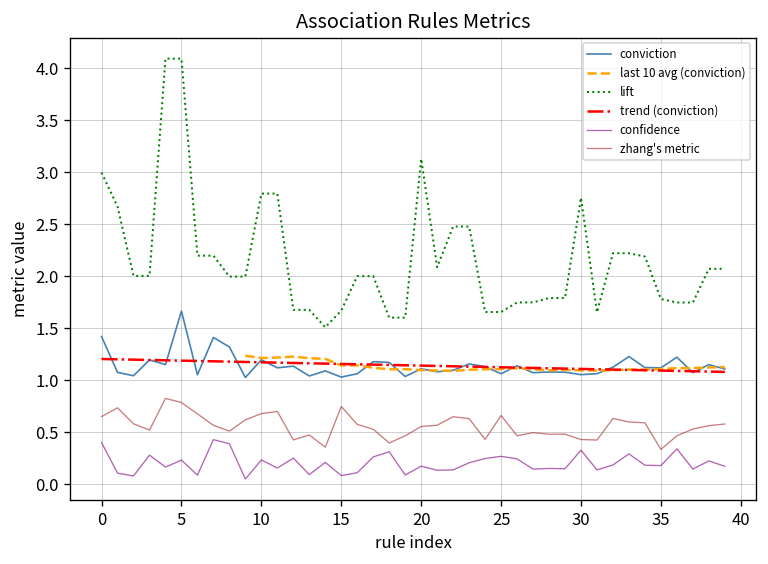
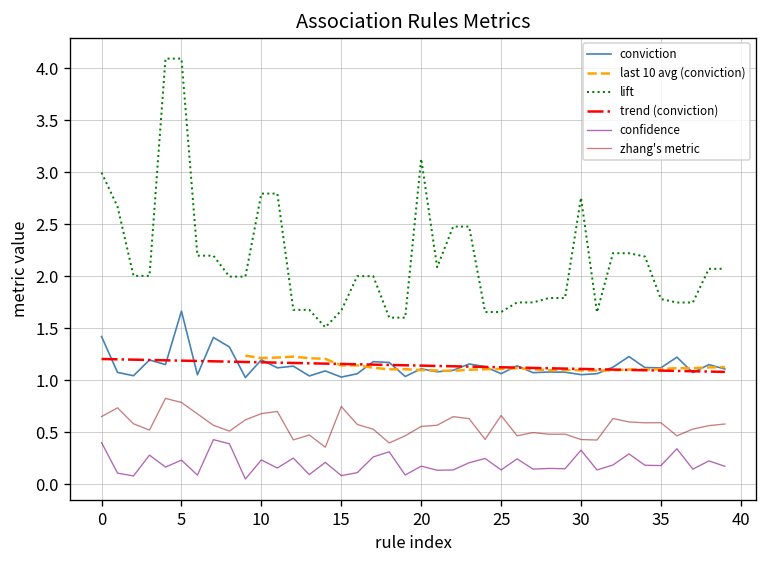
  {
    "conviction": {
      "0": 1.4,
      "5": 1.7,
      "15": 1.0,
      "25": 1.1,
      "30": 1.1
    },
    "lift": {
      "0": 3.0,
      "5": 4.1,
      "10": 2.8,
      "15": 1.7,
      "20": 3.1,
      "25": 1.7,
      "30": 2.8,
      "35": 1.8
    },
    "trend (conviction)": {
      "0": 1.2,
      "5": 1.2,
      "20": 1.1
    },
    "confidence": {
      "0": 0.4,
      "5": 0.2,
      "10": 0.2,
      "15": 0.1,
      "20": 0.2,
-     "25": 0.3,
+     "25": 0.1,
      "30": 0.3,
      "35": 0.2
    },
    "zhang's metric": {
      "0": 0.7,
      "5": 0.8,
      "10": 0.7,
      "15": 0.7,
      "20": 0.6,
      "25": 0.7,
      "30": 0.4,
-     "35": 0.3
+     "35": 0.6
    }
  }
